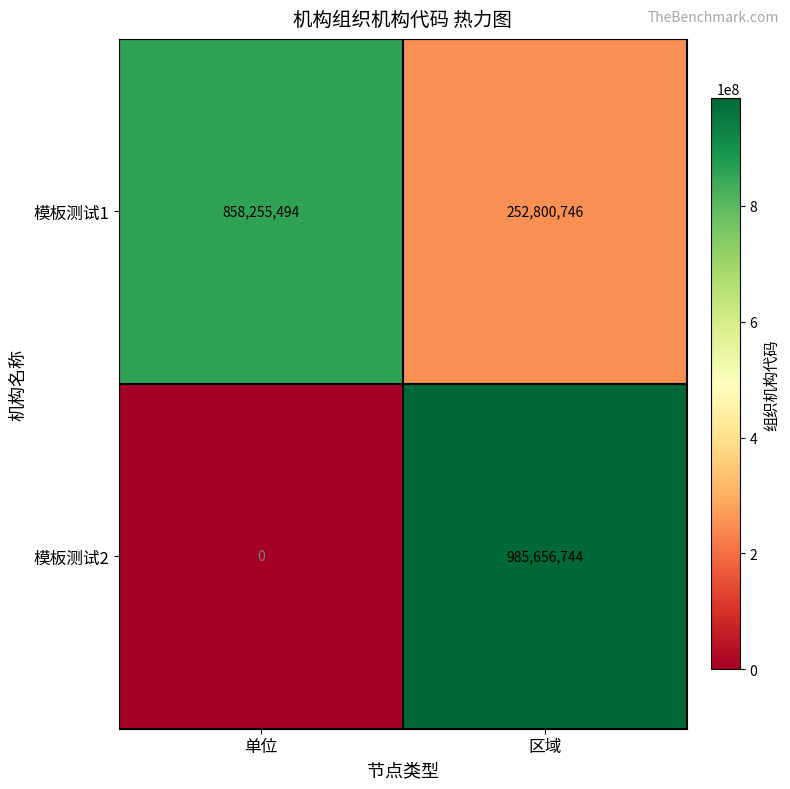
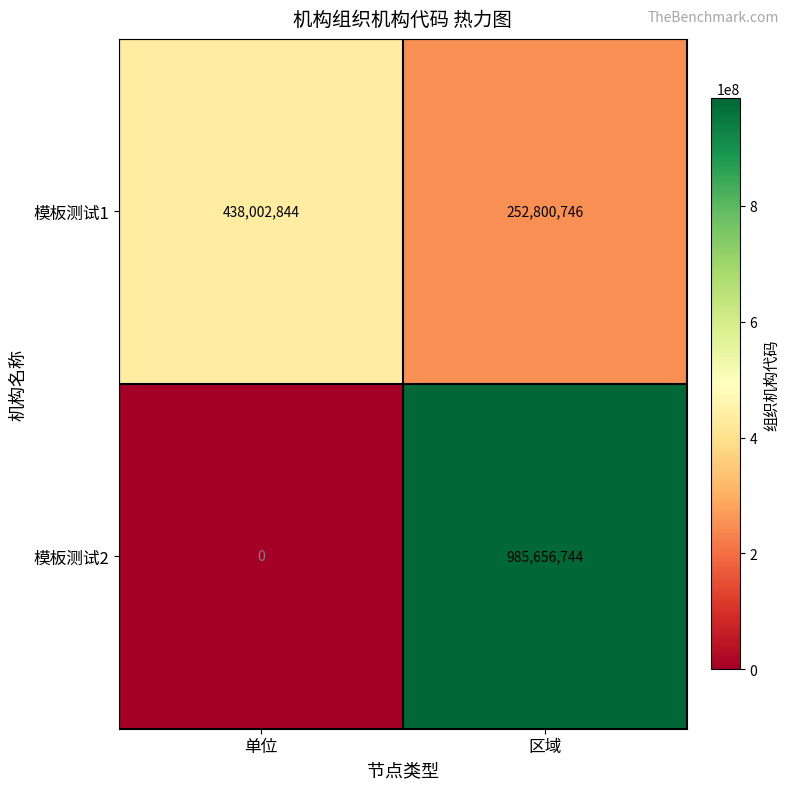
  {
    "模板测试1": {
-     "单位": "858,255,494",
+     "单位": "438,002,844",
      "区域": "252,800,746"
    },
    "模板测试2": {
      "单位": "0",
      "区域": "985,656,744"
    }
  }
